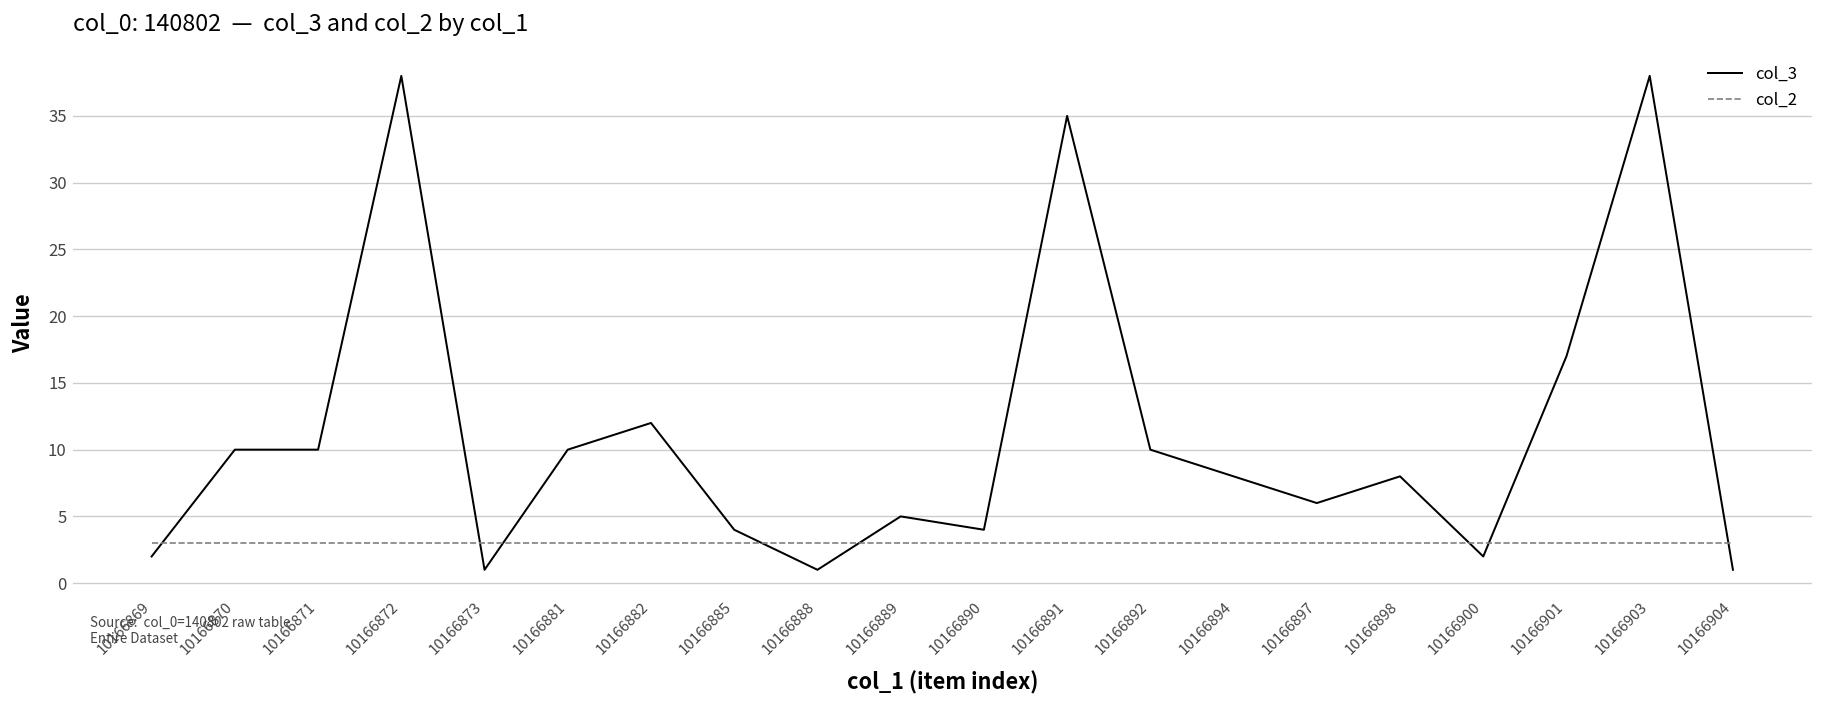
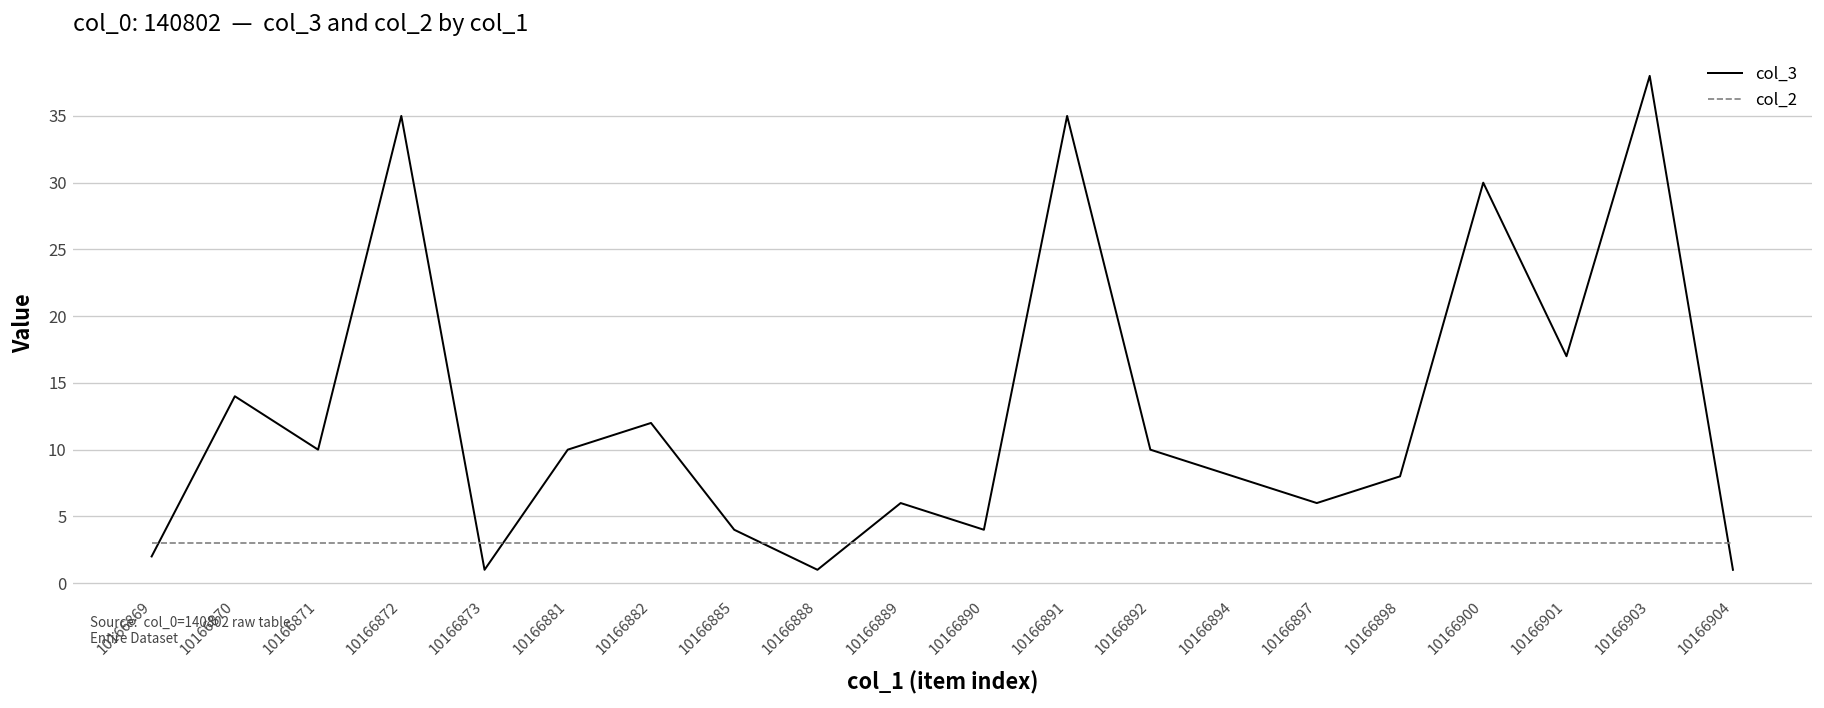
  {
    "col_3": {
      "10166869": 2,
-     "10166870": 10,
+     "10166870": 14,
      "10166871": 10,
-     "10166872": 38,
+     "10166872": 35,
      "10166873": 1,
      "10166881": 10,
      "10166882": 12,
      "10166885": 4,
      "10166888": 1,
-     "10166889": 5,
+     "10166889": 6,
      "10166890": 4,
      "10166891": 35,
      "10166892": 10,
      "10166894": 8,
      "10166897": 6,
      "10166898": 8,
-     "10166900": 2,
+     "10166900": 30,
      "10166901": 17,
      "10166903": 38,
      "10166904": 1
    },
    "col_2": {
      "10166869": 3,
      "10166870": 3,
      "10166871": 3,
      "10166872": 3,
      "10166873": 3,
      "10166881": 3,
      "10166882": 3,
      "10166885": 3,
      "10166888": 3,
      "10166889": 3,
      "10166890": 3,
      "10166891": 3,
      "10166892": 3,
      "10166894": 3,
      "10166897": 3,
      "10166898": 3,
      "10166900": 3,
      "10166901": 3,
      "10166903": 3,
      "10166904": 3
    }
  }
